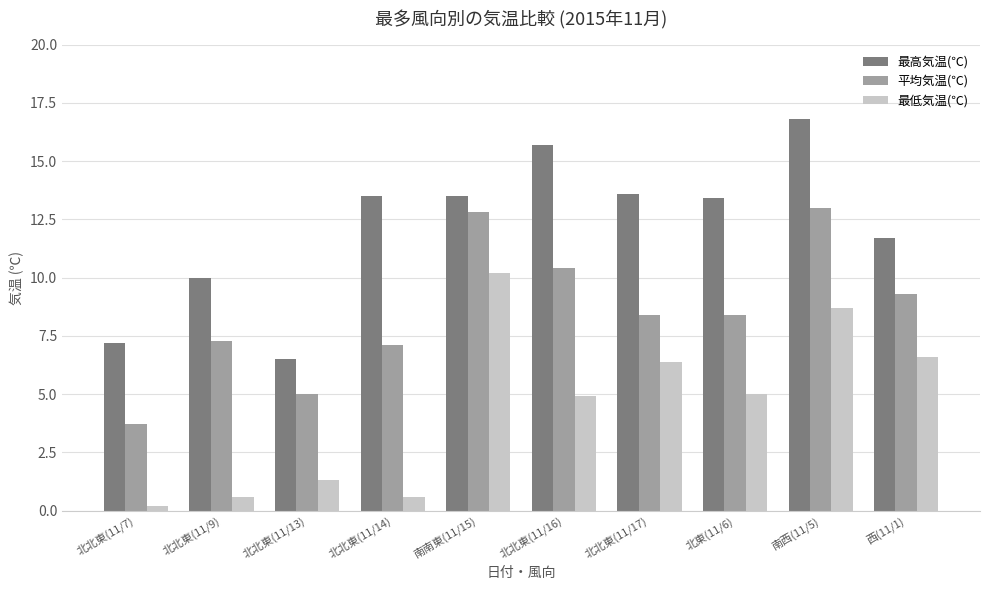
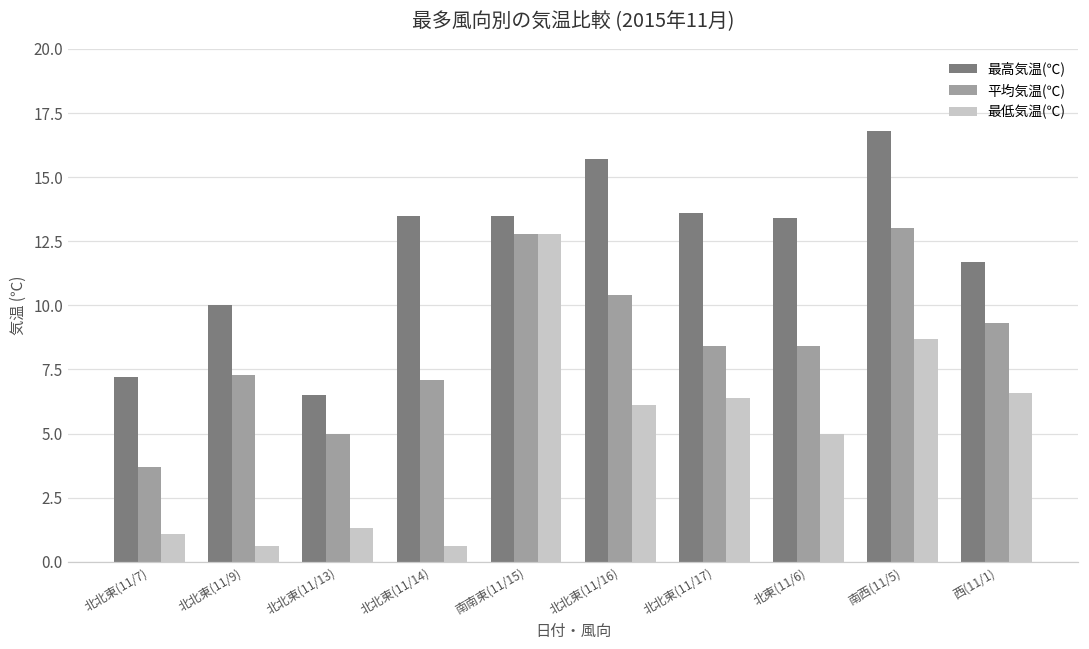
  {
    "最低気温(℃)": {
-     "北北東(11/7)": 0.2,
+     "北北東(11/7)": 1.1,
      "北北東(11/9)": 0.6,
      "北北東(11/13)": 1.3,
      "北北東(11/14)": 0.6,
-     "南南東(11/15)": 10.2,
-     "北北東(11/16)": 4.9,
+     "南南東(11/15)": 12.8,
+     "北北東(11/16)": 6.1,
      "北北東(11/17)": 6.4,
      "北東(11/6)": 5.0,
      "南西(11/5)": 8.7,
      "西(11/1)": 6.6
    }
  }
